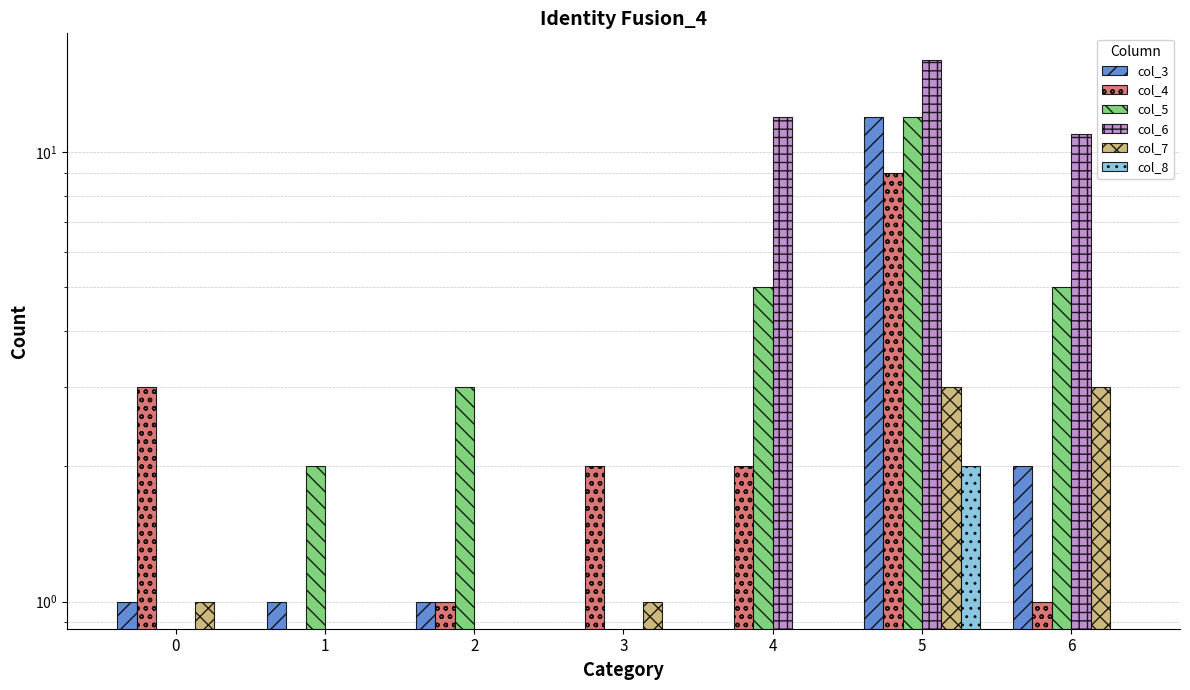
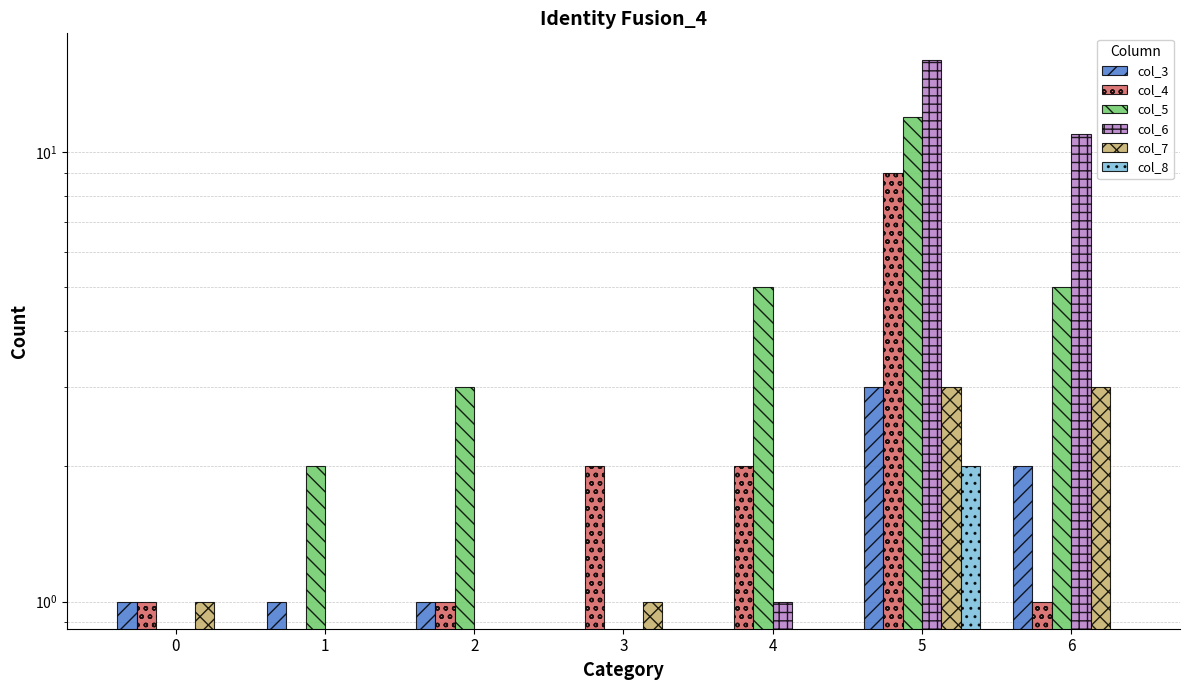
  {
    "col_3": {
      "0": 1,
      "1": 1,
      "2": 1,
-     "5": 12,
+     "5": 3,
      "6": 2
    },
    "col_4": {
-     "0": 3,
+     "0": 1,
      "2": 1,
      "3": 2,
      "4": 2,
      "5": 9,
      "6": 1
    },
    "col_5": {
      "1": 2,
      "2": 3,
      "4": 5,
      "5": 12,
      "6": 5
    },
    "col_6": {
-     "4": 12,
+     "4": 1,
      "5": 16,
      "6": 11
    },
    "col_7": {
      "0": 1,
      "3": 1,
      "5": 3,
      "6": 3
    },
    "col_8": {
      "5": 2
    }
  }
